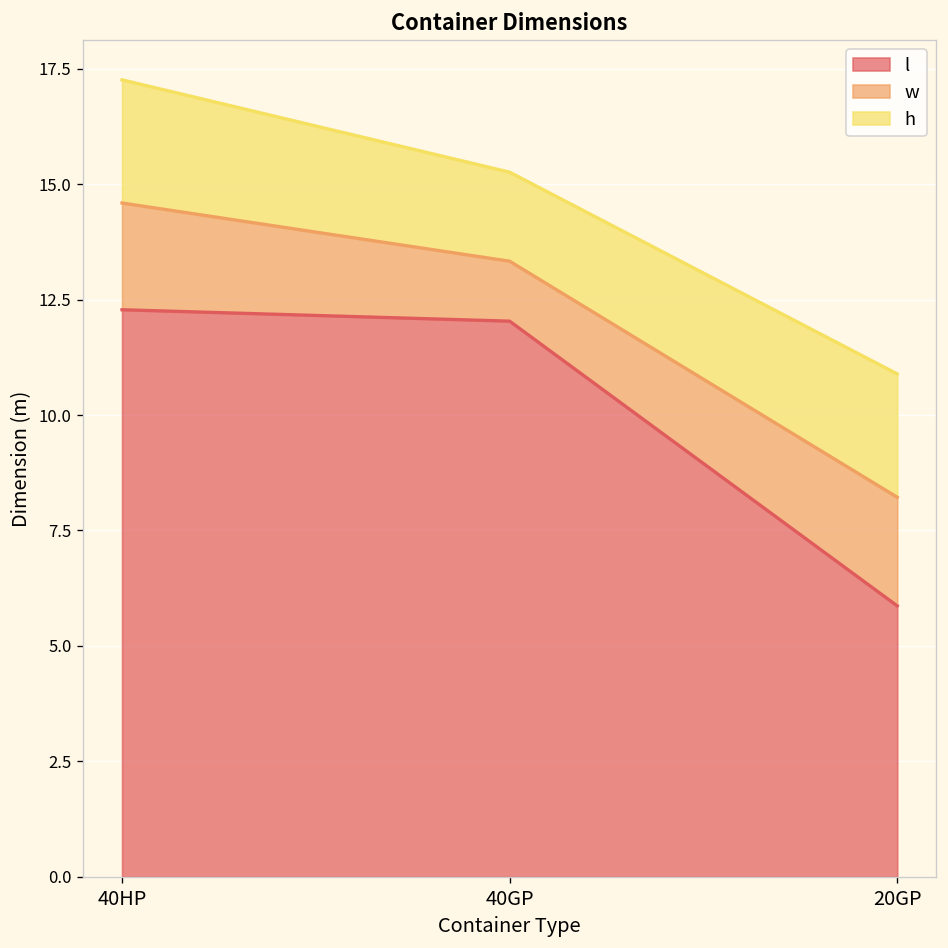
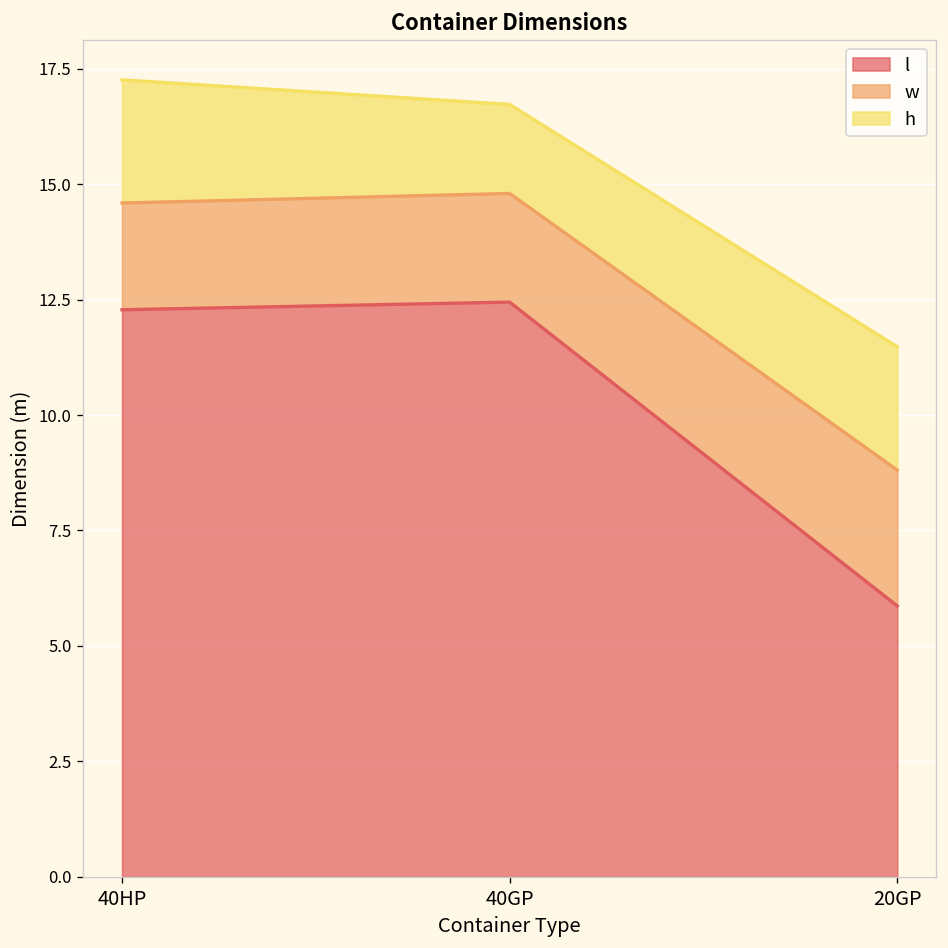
  {
    "l": {
      "40HP": 12.3,
-     "40GP": 12.0,
+     "40GP": 12.4,
      "20GP": 5.9
    },
    "w": {
      "40HP": 2.3,
-     "40GP": 1.3,
-     "20GP": 2.4
+     "40GP": 2.4,
+     "20GP": 2.9
    },
    "h": {
      "40HP": 2.7,
      "40GP": 1.9,
      "20GP": 2.7
    }
  }
